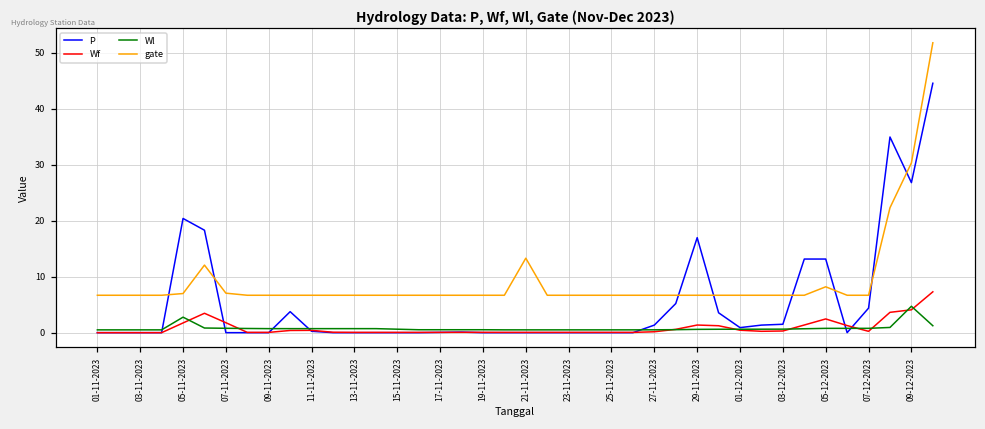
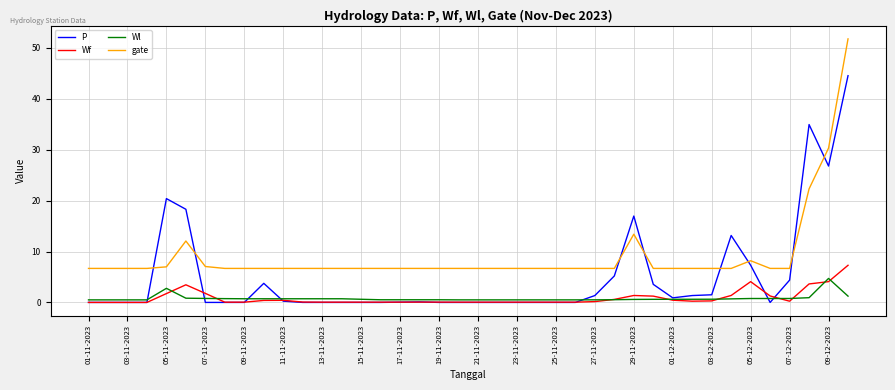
  {
    "P": {
      "05-11-2023": 20,
      "07-11-2023": 0,
      "27-11-2023": 1,
      "29-11-2023": 17,
      "03-12-2023": 2,
-     "05-12-2023": 13,
+     "05-12-2023": 7,
      "07-12-2023": 4,
      "09-12-2023": 27
    },
    "Wf": {
      "05-11-2023": 2,
      "07-11-2023": 2,
      "29-11-2023": 1,
-     "05-12-2023": 2,
+     "05-12-2023": 4,
      "07-12-2023": 0,
      "09-12-2023": 4
    },
    "Wl": {
      "05-11-2023": 3,
      "07-11-2023": 1,
      "09-11-2023": 1,
      "13-11-2023": 1,
      "15-11-2023": 1,
      "29-11-2023": 1,
      "05-12-2023": 1,
      "07-12-2023": 1,
      "09-12-2023": 5
    },
    "gate": {
      "01-11-2023": 7,
      "03-11-2023": 7,
      "05-11-2023": 7,
      "07-11-2023": 7,
      "09-11-2023": 7,
      "11-11-2023": 7,
      "13-11-2023": 7,
      "15-11-2023": 7,
      "17-11-2023": 7,
      "19-11-2023": 7,
-     "21-11-2023": 13,
+     "21-11-2023": 7,
      "23-11-2023": 7,
      "25-11-2023": 7,
      "27-11-2023": 7,
-     "29-11-2023": 7,
+     "29-11-2023": 13,
      "01-12-2023": 7,
      "03-12-2023": 7,
      "05-12-2023": 8,
      "07-12-2023": 7,
      "09-12-2023": 30
    }
  }
